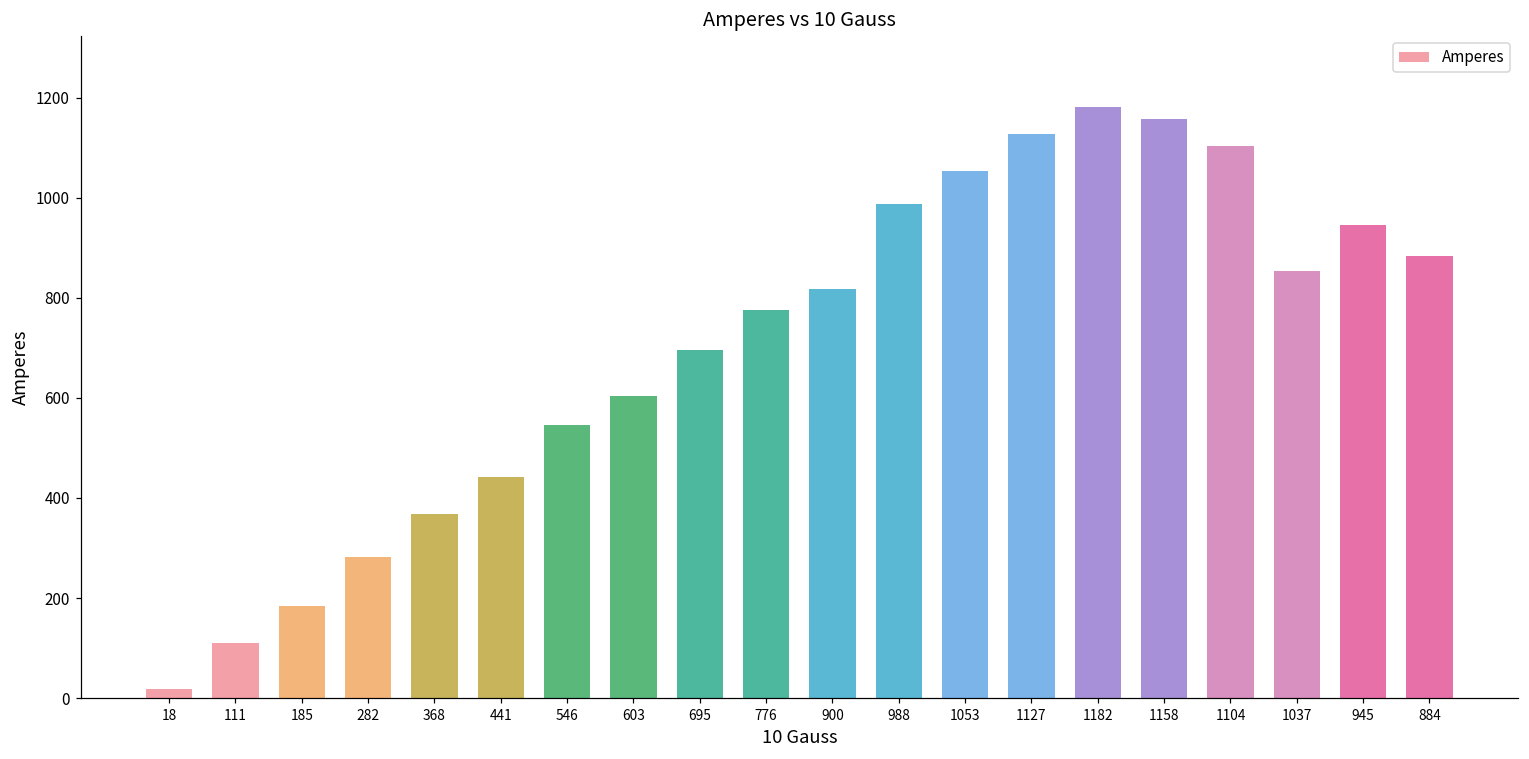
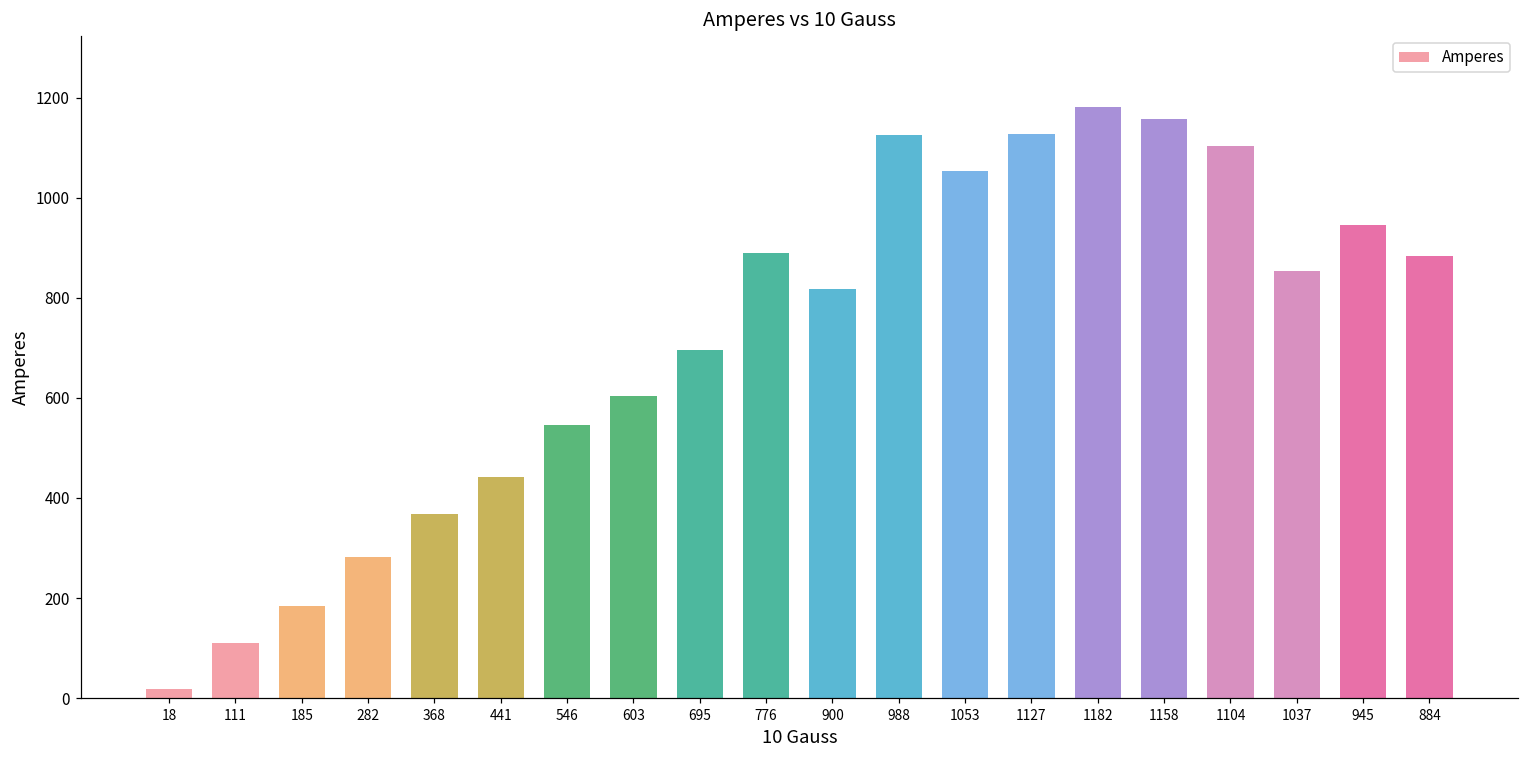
  {
    "18": 20,
    "111": 110,
    "185": 190,
    "282": 280,
    "368": 370,
    "441": 440,
    "546": 550,
    "603": 600,
    "695": 700,
-   "776": 780,
+   "776": 890,
    "900": 820,
-   "988": 990,
+   "988": 1130,
    "1053": 1050,
    "1127": 1130,
    "1182": 1180,
    "1158": 1160,
    "1104": 1100,
    "1037": 850,
    "945": 950,
    "884": 880
  }
